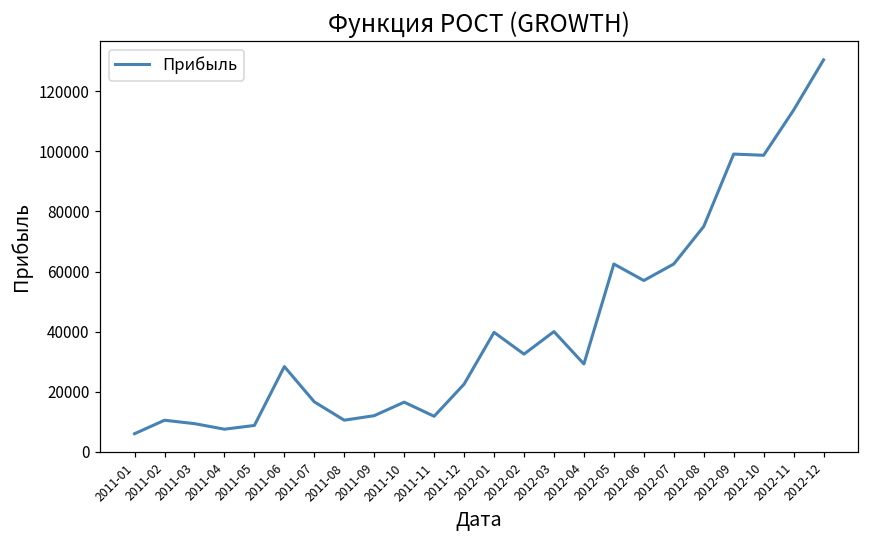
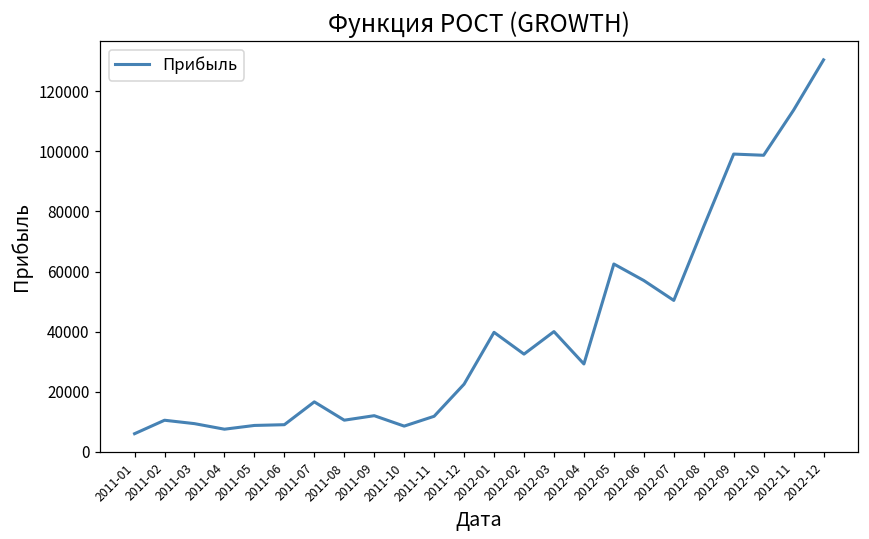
  {
    "2011-01": 6000,
    "2011-02": 10000,
    "2011-03": 9000,
    "2011-04": 8000,
    "2011-05": 9000,
-   "2011-06": 28000,
+   "2011-06": 9000,
    "2011-07": 17000,
    "2011-08": 11000,
    "2011-09": 12000,
-   "2011-10": 17000,
+   "2011-10": 9000,
    "2011-11": 12000,
    "2011-12": 23000,
    "2012-01": 40000,
    "2012-02": 33000,
    "2012-03": 40000,
    "2012-04": 29000,
    "2012-05": 63000,
    "2012-06": 57000,
-   "2012-07": 63000,
+   "2012-07": 50000,
    "2012-08": 75000,
    "2012-09": 99000,
    "2012-10": 99000,
    "2012-11": 114000,
    "2012-12": 130000
  }
